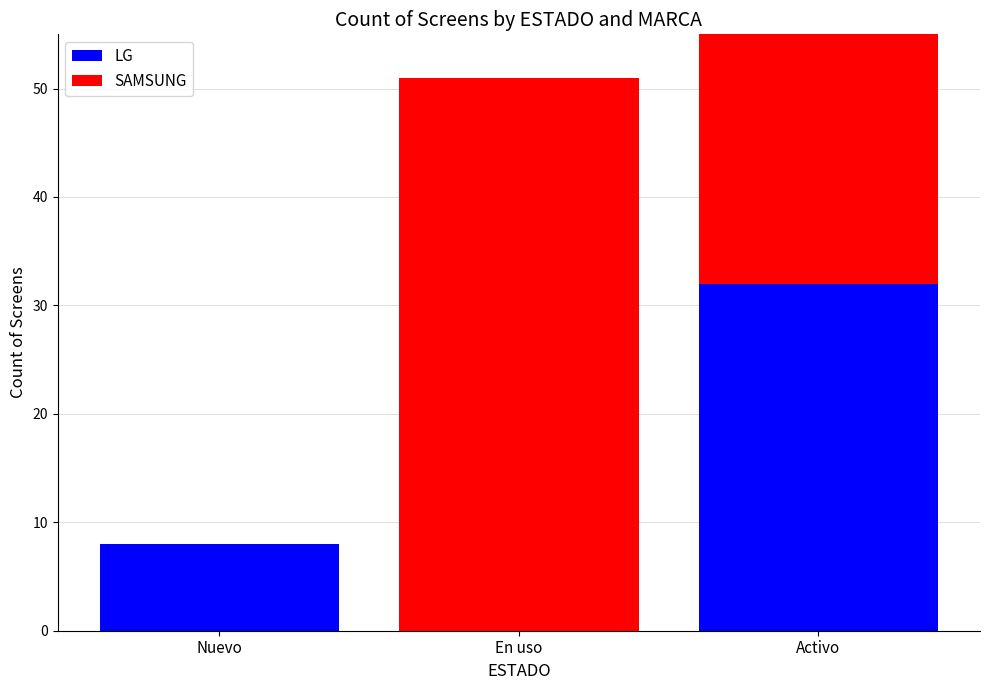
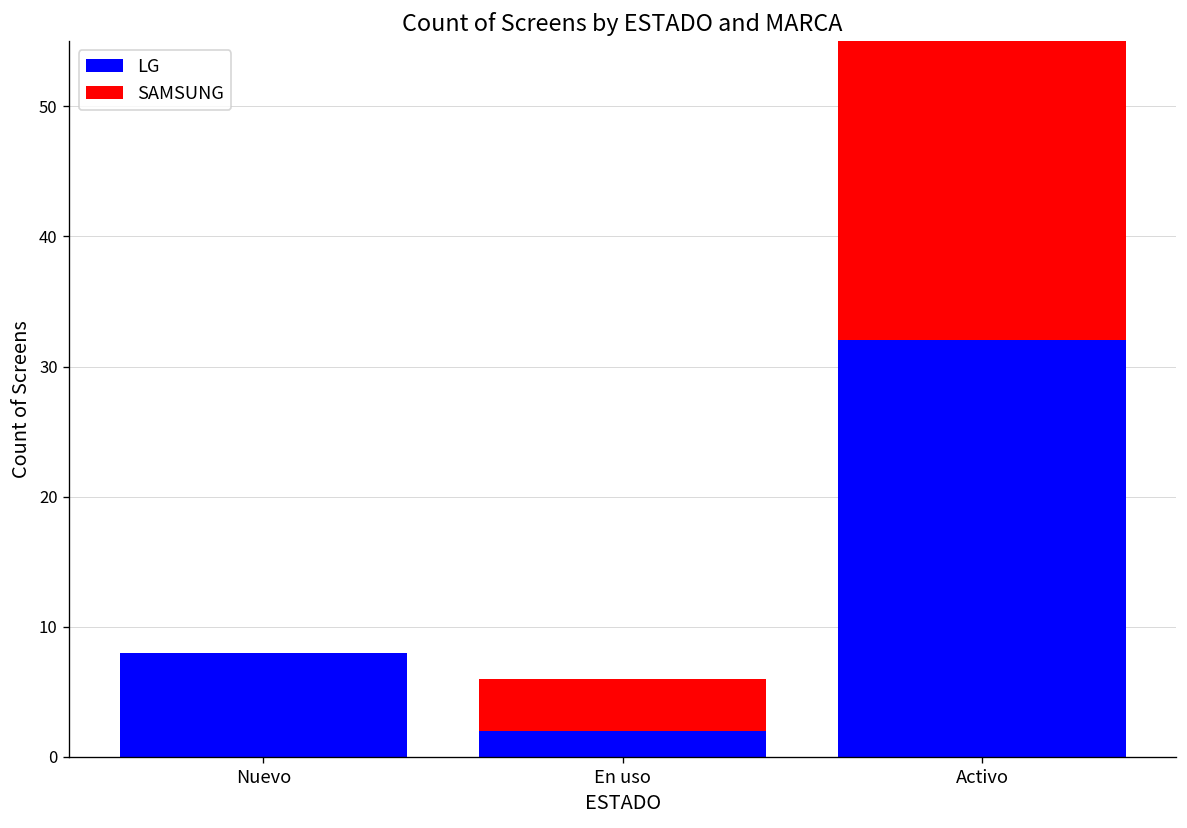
  {
    "LG": {
      "Nuevo": 8,
-     "En uso": 0,
+     "En uso": 2,
      "Activo": 32
    },
    "SAMSUNG": {
      "Nuevo": 0,
-     "En uso": 51
+     "En uso": 4
    }
  }
